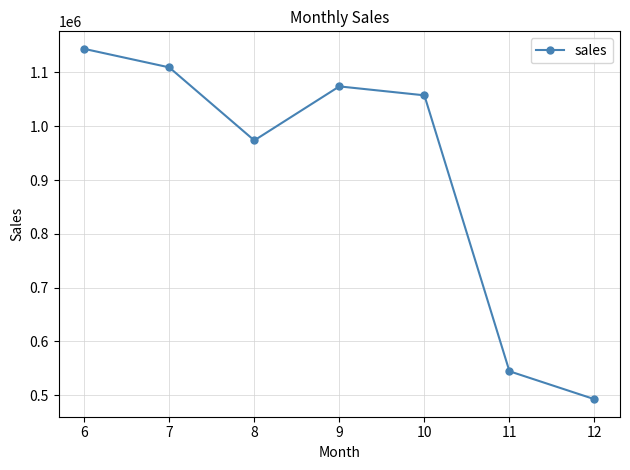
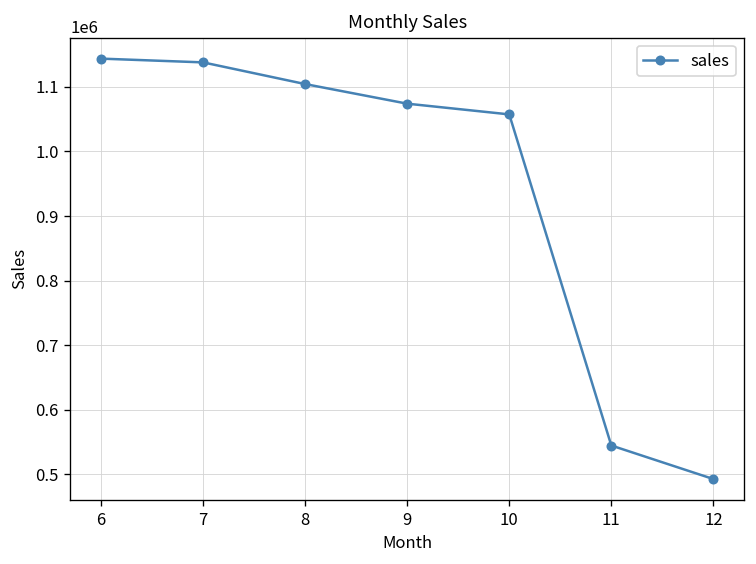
  {
    "6": 1140000,
-   "7": 1110000,
-   "8": 970000,
+   "7": 1140000,
+   "8": 1100000,
    "9": 1070000,
    "10": 1060000,
    "11": 540000,
    "12": 490000
  }
